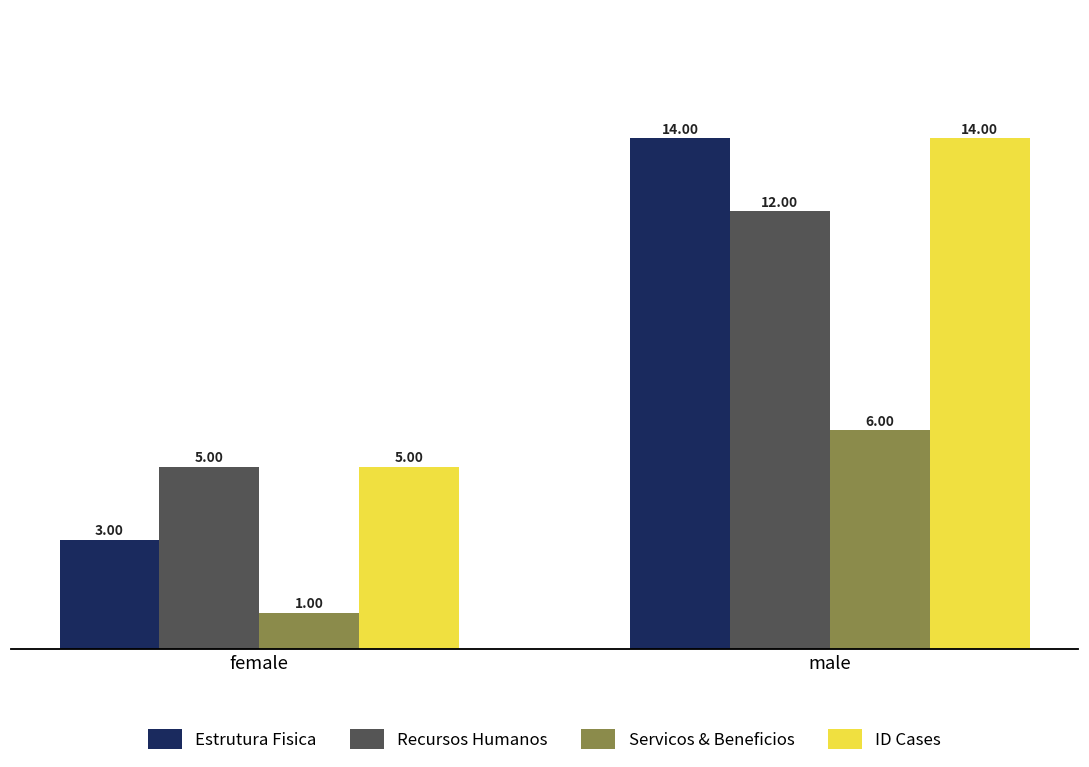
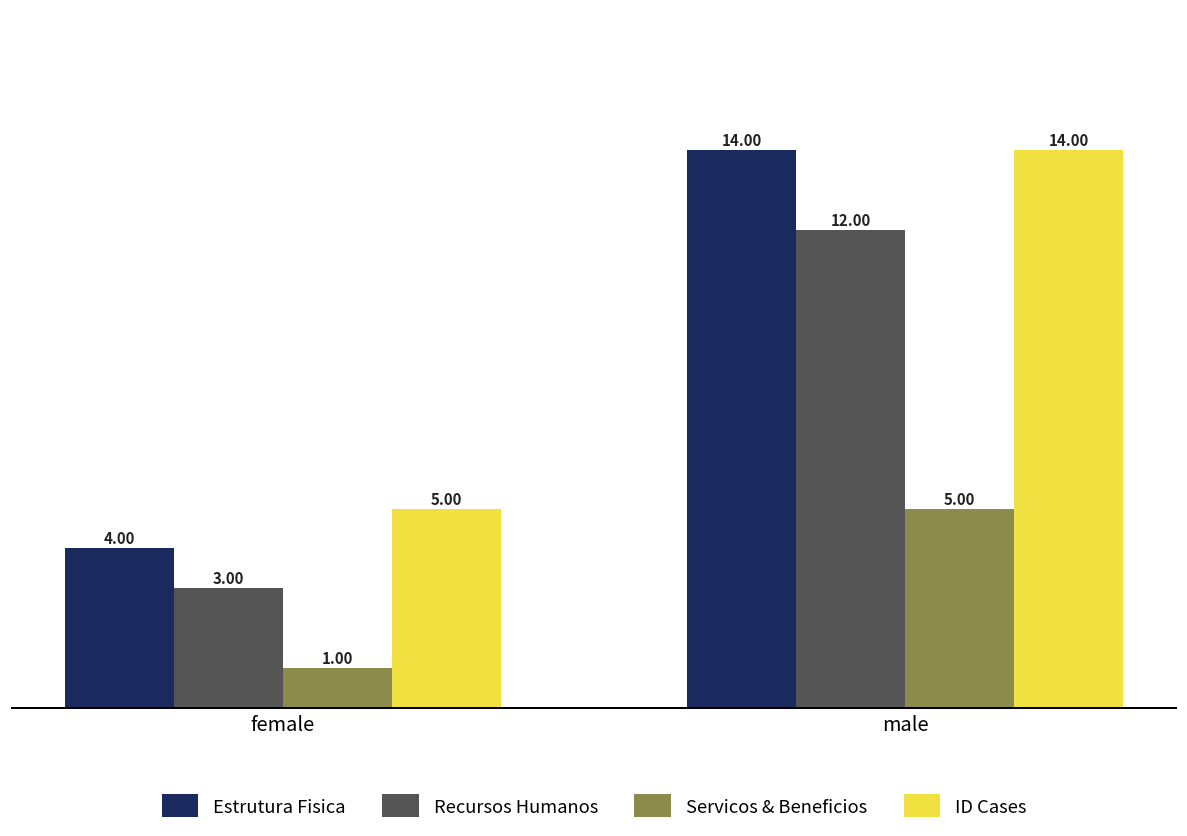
  {
    "Estrutura Fisica": {
-     "female": 3.00,
+     "female": 4.00,
      "male": 14.00
    },
    "Recursos Humanos": {
-     "female": 5.00,
+     "female": 3.00,
      "male": 12.00
    },
    "Servicos & Beneficios": {
      "female": 1.00,
-     "male": 6.00
+     "male": 5.00
    },
    "ID Cases": {
      "female": 5.00,
      "male": 14.00
    }
  }
